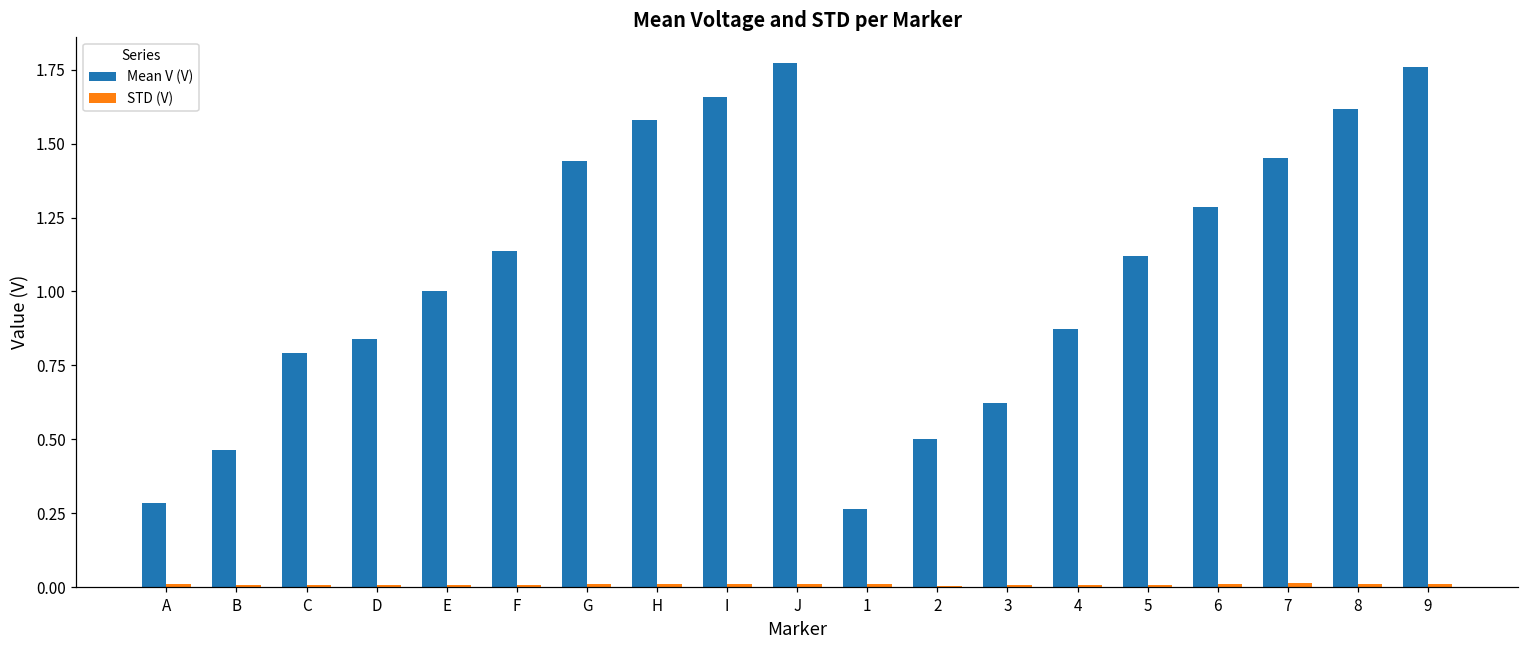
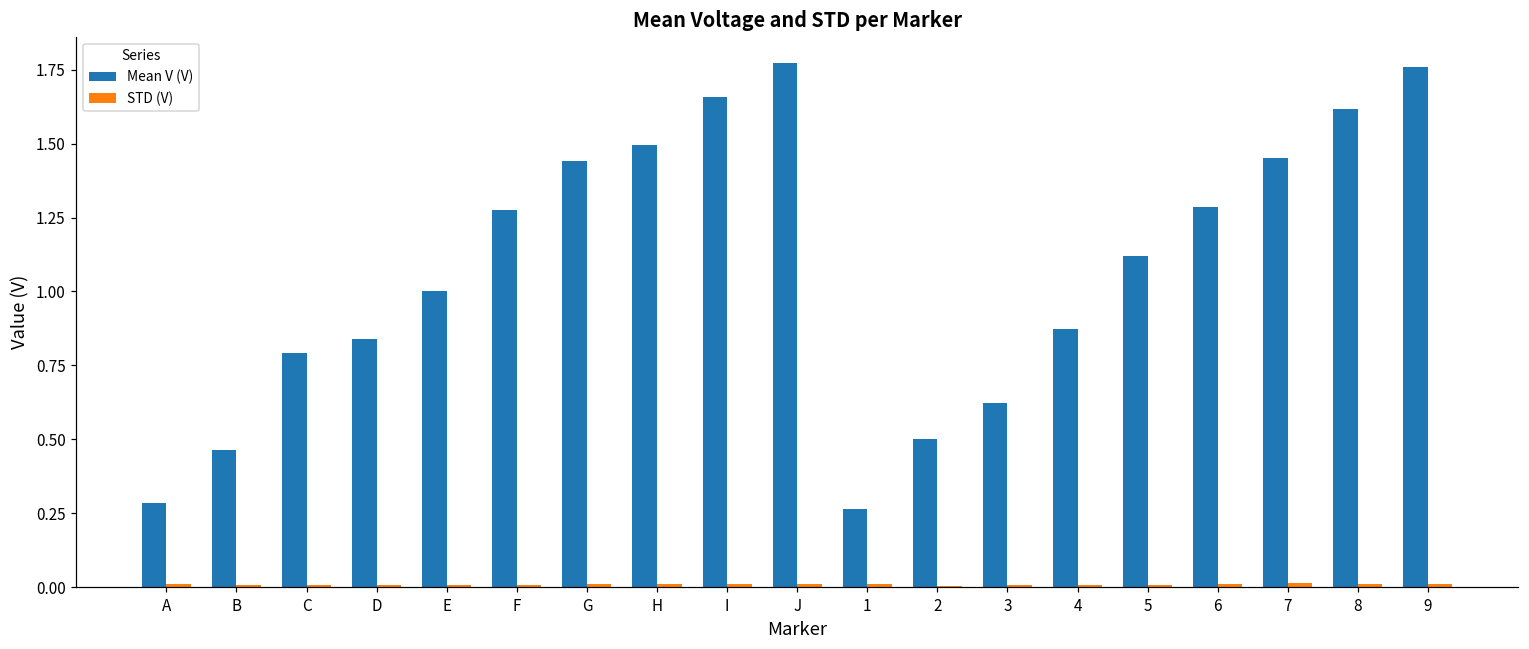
  {
    "Mean V (V)": {
      "A": 0.29,
      "B": 0.46,
      "C": 0.79,
      "D": 0.84,
      "E": 1.00,
-     "F": 1.14,
+     "F": 1.27,
      "G": 1.44,
-     "H": 1.58,
+     "H": 1.49,
      "I": 1.66,
      "J": 1.77,
      "1": 0.27,
      "2": 0.50,
      "3": 0.62,
      "4": 0.87,
      "5": 1.12,
      "6": 1.28,
      "7": 1.45,
      "8": 1.62,
      "9": 1.76
    },
    "STD (V)": {
      "A": 0.01,
      "G": 0.01,
      "H": 0.01,
      "I": 0.01,
      "J": 0.01,
      "1": 0.01,
      "6": 0.01,
      "7": 0.01,
      "8": 0.01,
      "9": 0.01
    }
  }
